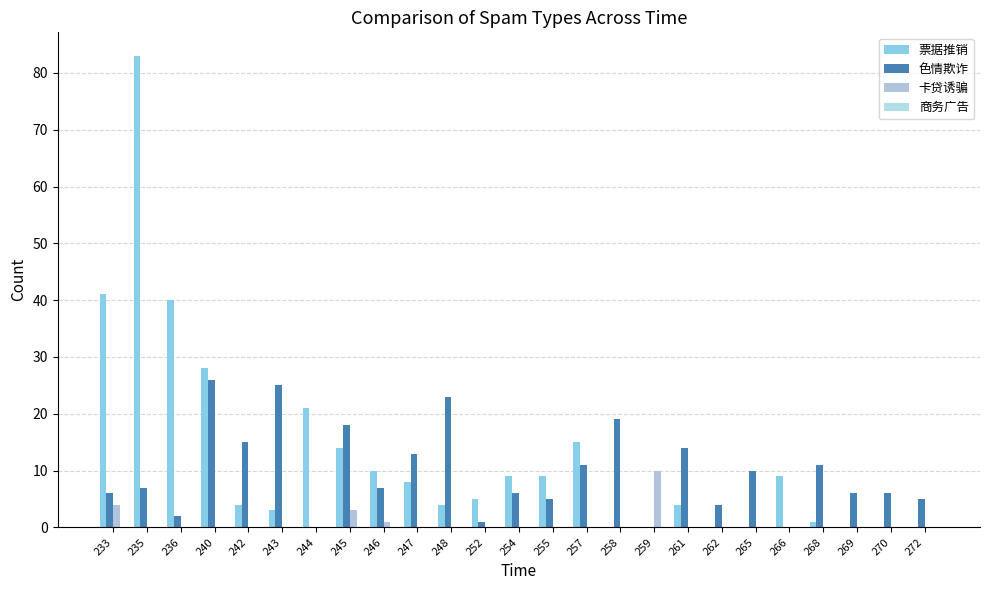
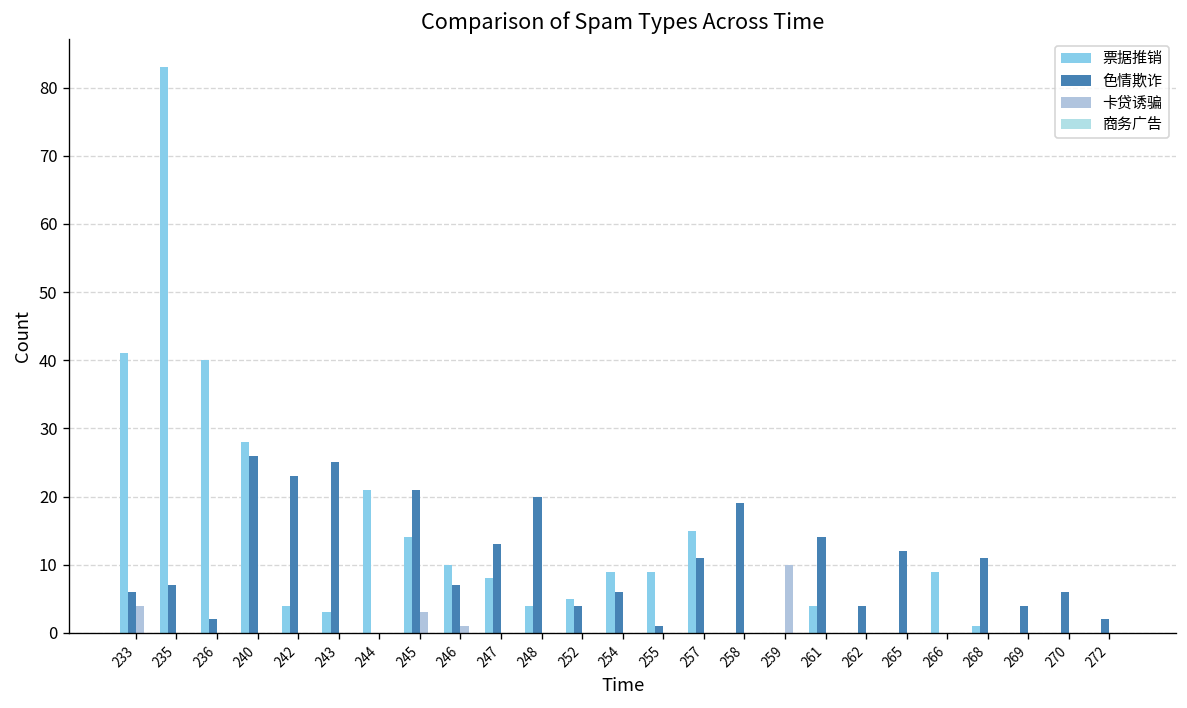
  {
    "色情欺诈": {
      "233": 6,
      "235": 7,
      "236": 2,
      "240": 26,
-     "242": 15,
+     "242": 23,
      "243": 25,
      "244": 0,
-     "245": 18,
+     "245": 21,
      "246": 7,
      "247": 13,
-     "248": 23,
-     "252": 1,
+     "248": 20,
+     "252": 4,
      "254": 6,
-     "255": 5,
+     "255": 1,
      "257": 11,
      "258": 19,
      "259": 0,
      "261": 14,
      "262": 4,
-     "265": 10,
+     "265": 12,
      "266": 0,
      "268": 11,
-     "269": 6,
+     "269": 4,
      "270": 6,
-     "272": 5
+     "272": 2
    }
  }
